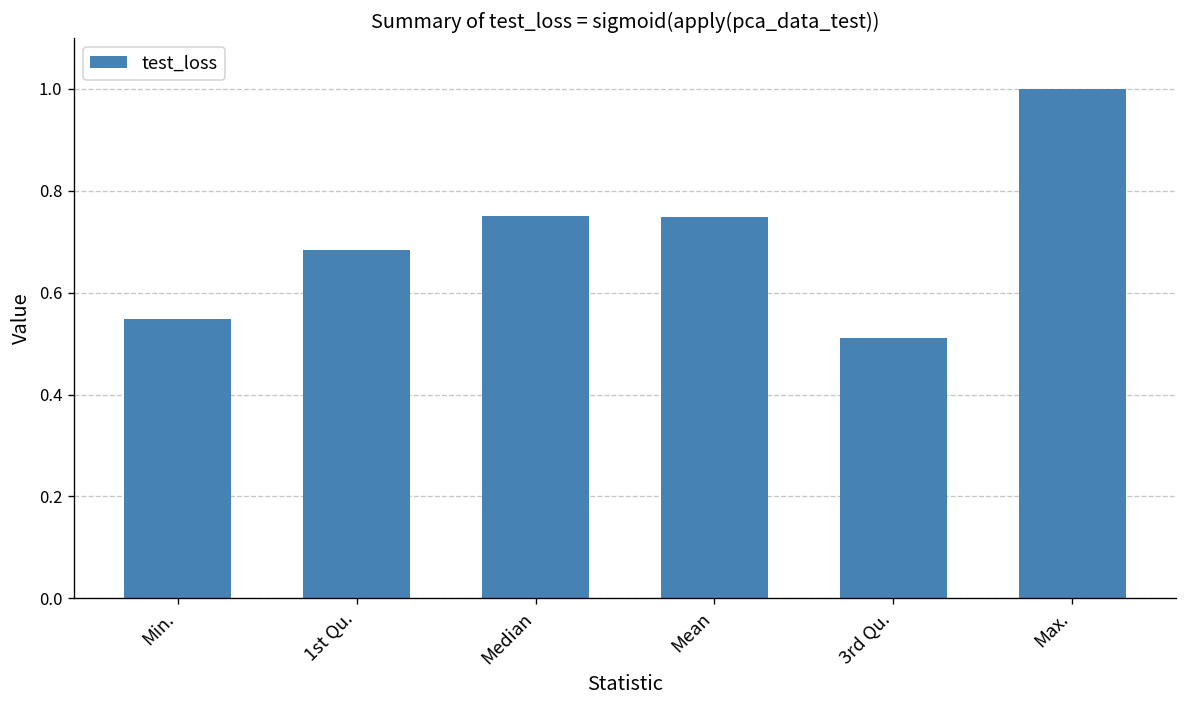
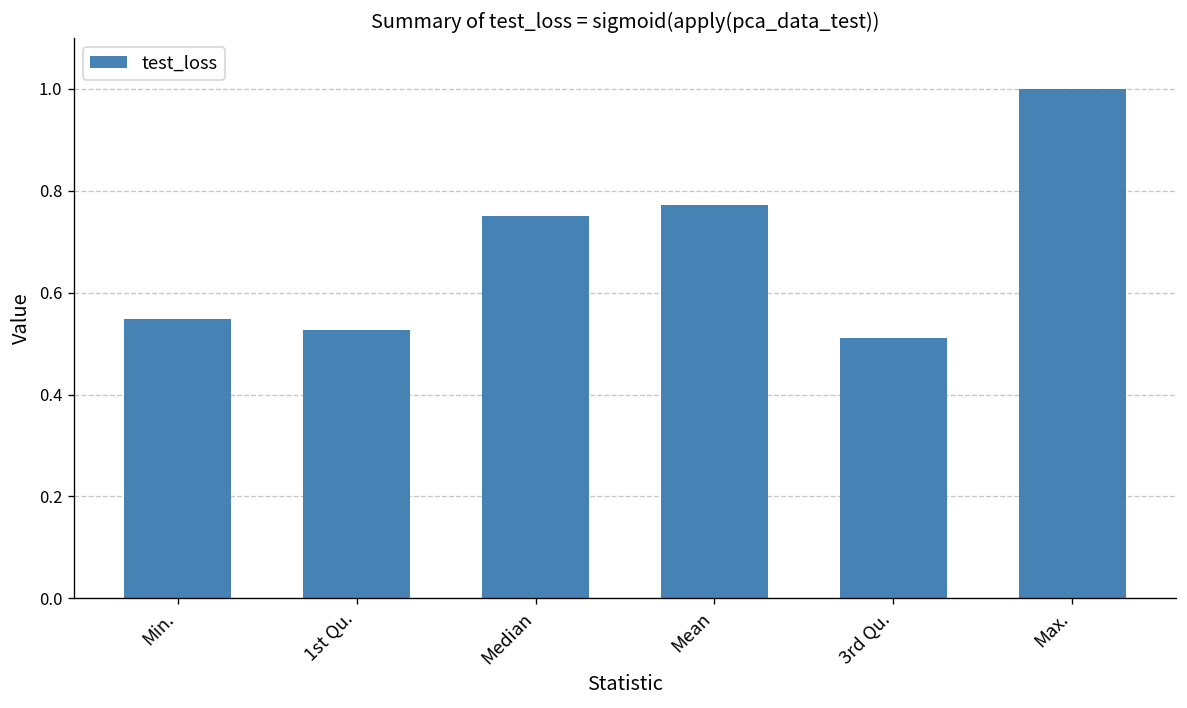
  {
    "Min.": 0.55,
-   "1st Qu.": 0.68,
+   "1st Qu.": 0.53,
    "Median": 0.75,
-   "Mean": 0.75,
+   "Mean": 0.77,
    "3rd Qu.": 0.51,
    "Max.": 1.00
  }
